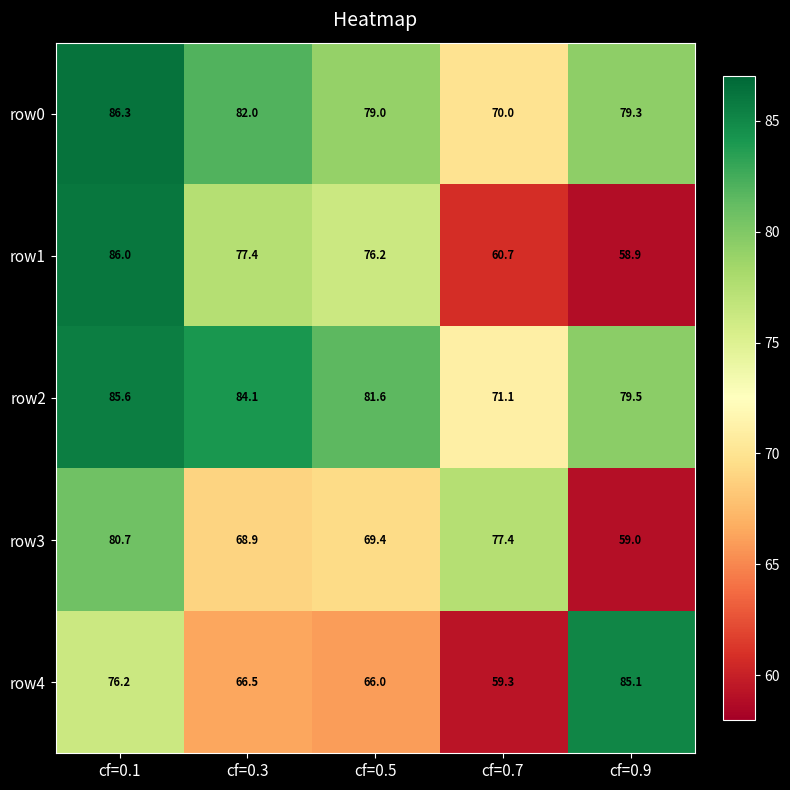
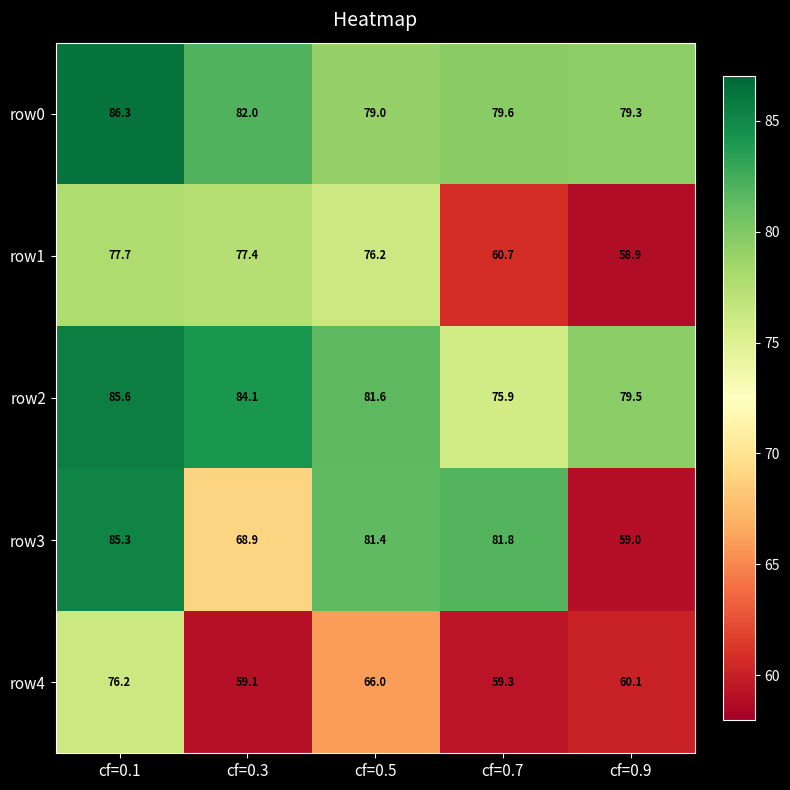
  {
    "row0": {
      "cf=0.1": 86.3,
      "cf=0.3": 82.0,
      "cf=0.5": 79.0,
-     "cf=0.7": 70.0,
+     "cf=0.7": 79.6,
      "cf=0.9": 79.3
    },
    "row1": {
-     "cf=0.1": 86.0,
+     "cf=0.1": 77.7,
      "cf=0.3": 77.4,
      "cf=0.5": 76.2,
      "cf=0.7": 60.7,
      "cf=0.9": 58.9
    },
    "row2": {
      "cf=0.1": 85.6,
      "cf=0.3": 84.1,
      "cf=0.5": 81.6,
-     "cf=0.7": 71.1,
+     "cf=0.7": 75.9,
      "cf=0.9": 79.5
    },
    "row3": {
-     "cf=0.1": 80.7,
+     "cf=0.1": 85.3,
      "cf=0.3": 68.9,
-     "cf=0.5": 69.4,
-     "cf=0.7": 77.4,
+     "cf=0.5": 81.4,
+     "cf=0.7": 81.8,
      "cf=0.9": 59.0
    },
    "row4": {
      "cf=0.1": 76.2,
-     "cf=0.3": 66.5,
+     "cf=0.3": 59.1,
      "cf=0.5": 66.0,
      "cf=0.7": 59.3,
-     "cf=0.9": 85.1
+     "cf=0.9": 60.1
    }
  }
